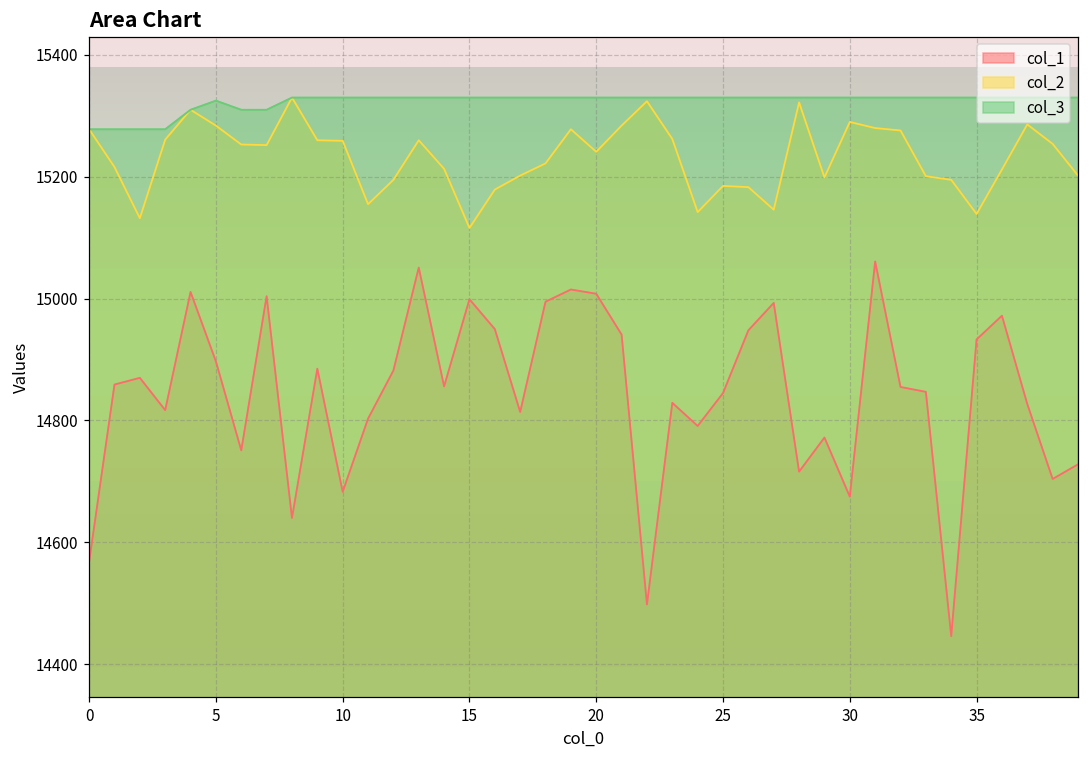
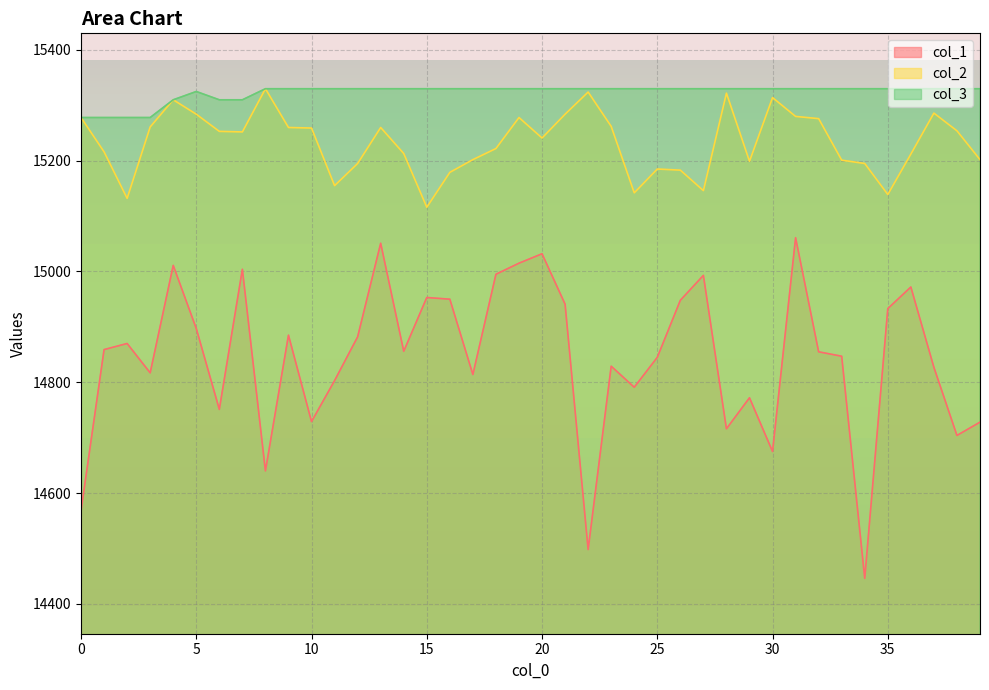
  {
    "col_1": {
      "0": 14570,
      "5": 14900,
-     "10": 14680,
-     "15": 15000,
-     "20": 15010,
+     "10": 14730,
+     "15": 14950,
+     "20": 15030,
      "25": 14850,
      "30": 14680,
      "35": 14930
    },
    "col_2": {
      "5": 15280,
      "10": 15260,
      "15": 15120,
      "20": 15240,
      "25": 15190,
-     "30": 15290,
+     "30": 15310,
      "35": 15140
    },
    "col_3": {
      "5": 15330,
      "10": 15330,
      "15": 15330,
      "20": 15330,
      "25": 15330,
      "30": 15330,
      "35": 15330
    }
  }
